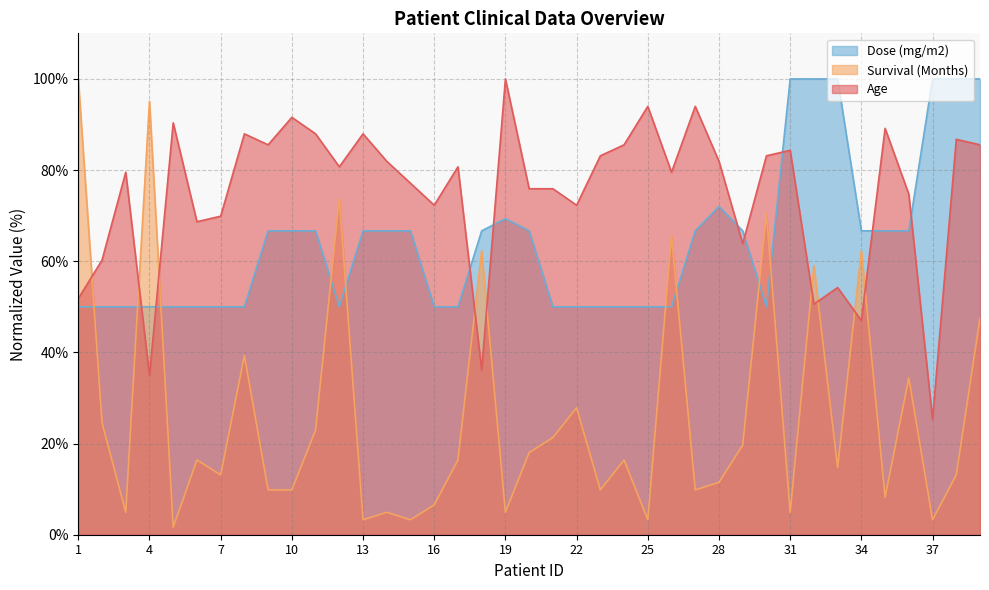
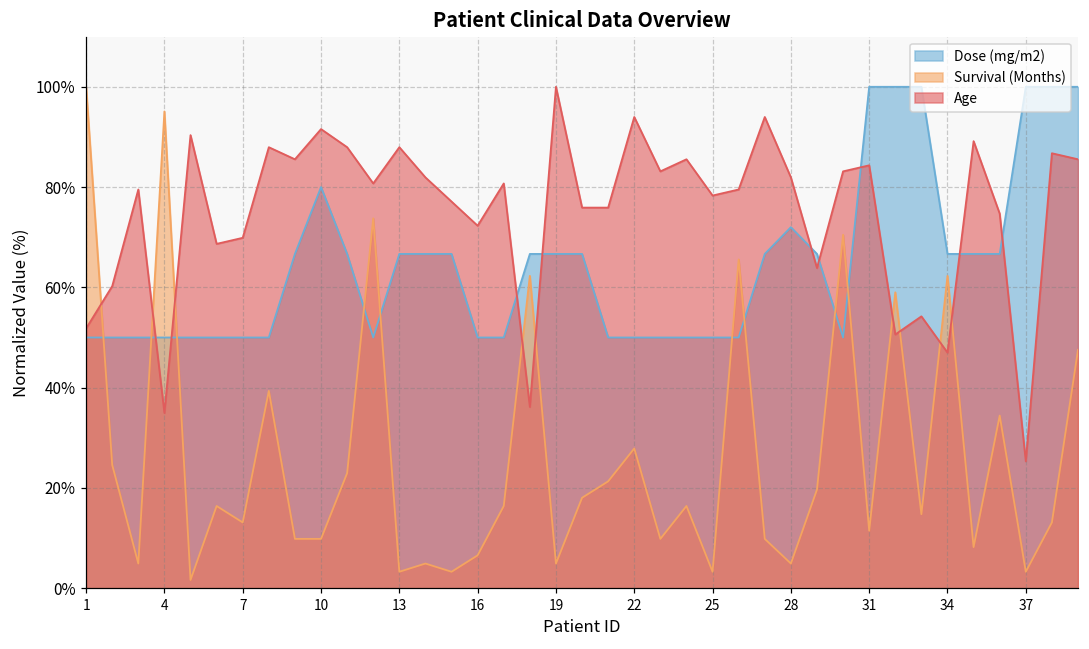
  {
    "Dose (mg/m2)": {
      "1": "50%",
      "4": "50%",
      "7": "50%",
-     "10": "67%",
+     "10": "80%",
      "13": "67%",
      "16": "50%",
-     "19": "69%",
+     "19": "67%",
      "22": "50%",
      "25": "50%",
      "28": "72%",
      "31": "100%",
      "34": "67%"
    },
    "Survival (Months)": {
      "1": "100%",
      "4": "95%",
      "7": "13%",
      "10": "10%",
      "13": "3%",
      "16": "7%",
      "19": "5%",
      "22": "28%",
      "25": "3%",
-     "28": "11%",
-     "31": "5%",
+     "28": "5%",
+     "31": "11%",
      "34": "62%",
      "37": "3%"
    },
    "Age": {
      "1": "52%",
      "4": "35%",
      "7": "70%",
      "10": "92%",
      "13": "88%",
      "16": "72%",
      "19": "100%",
-     "22": "72%",
-     "25": "94%",
+     "22": "94%",
+     "25": "78%",
      "28": "82%",
      "31": "84%",
      "34": "47%",
      "37": "25%"
    }
  }
